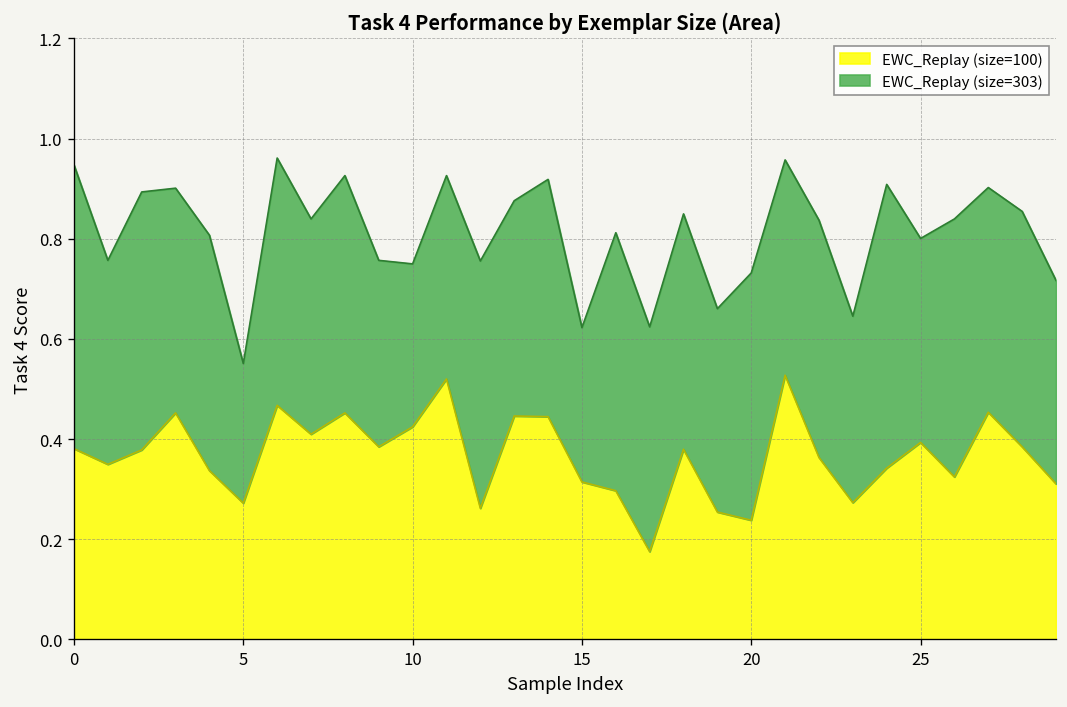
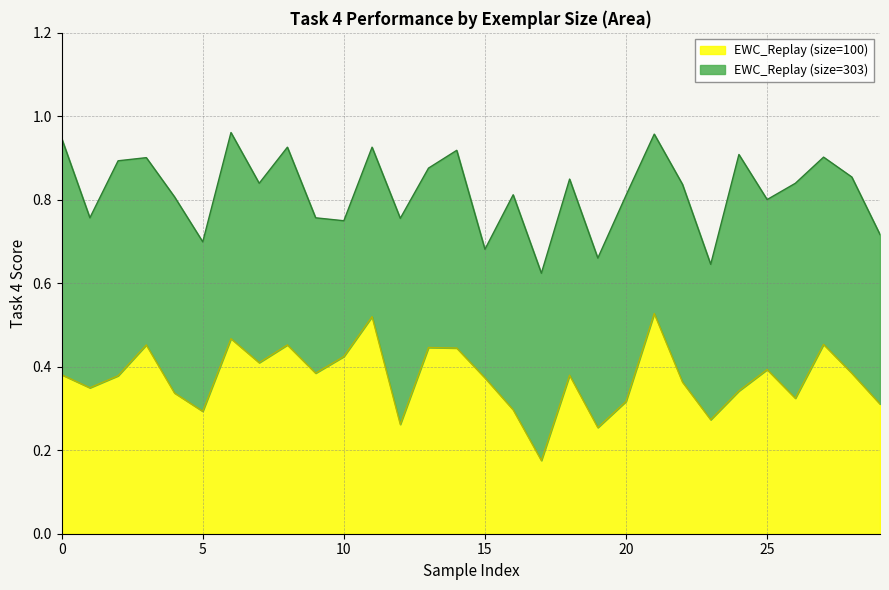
  {
    "EWC_Replay (size=100)": {
      "0": 0.38,
-     "5": 0.27,
+     "5": 0.29,
      "10": 0.42,
-     "15": 0.31,
-     "20": 0.24,
+     "15": 0.37,
+     "20": 0.32,
      "25": 0.39
    },
    "EWC_Replay (size=303)": {
      "0": 0.57,
-     "5": 0.28,
+     "5": 0.41,
      "10": 0.33,
      "15": 0.31,
      "20": 0.49,
      "25": 0.41
    }
  }
